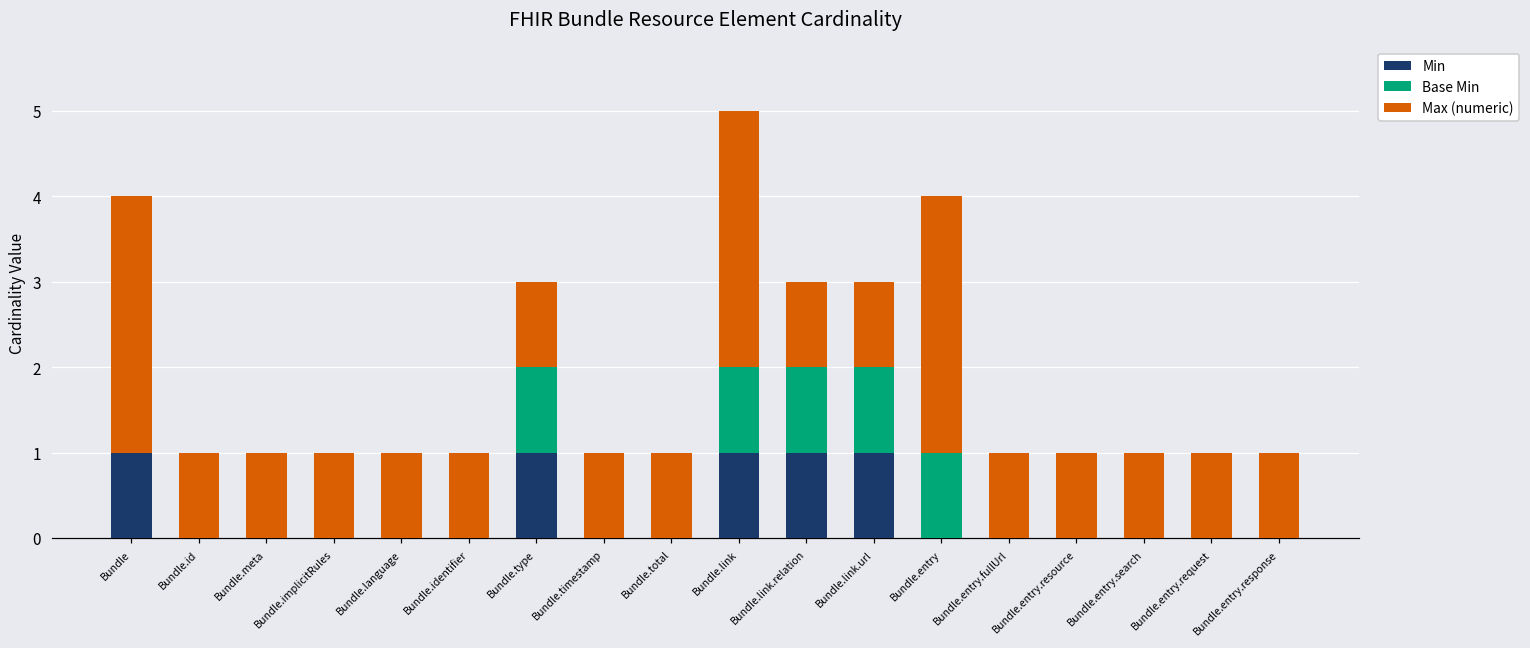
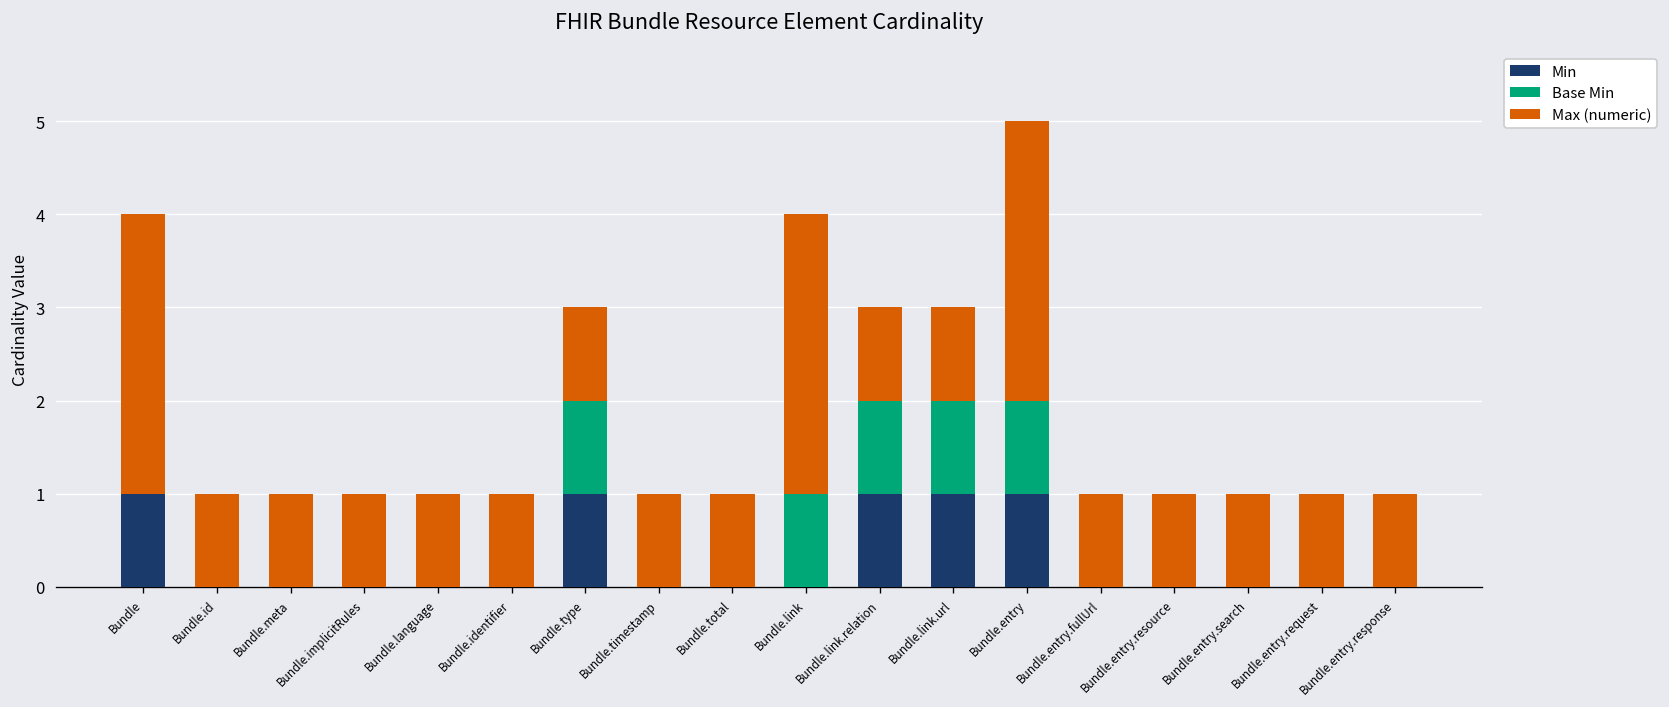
  {
    "Min": {
      "Bundle": 1,
      "Bundle.id": 0,
      "Bundle.meta": 0,
      "Bundle.implicitRules": 0,
      "Bundle.language": 0,
      "Bundle.identifier": 0,
      "Bundle.type": 1,
      "Bundle.timestamp": 0,
      "Bundle.total": 0,
-     "Bundle.link": 1,
+     "Bundle.link": 0,
      "Bundle.link.relation": 1,
      "Bundle.link.url": 1,
-     "Bundle.entry": 0,
+     "Bundle.entry": 1,
      "Bundle.entry.fullUrl": 0,
      "Bundle.entry.resource": 0,
      "Bundle.entry.search": 0,
      "Bundle.entry.request": 0,
      "Bundle.entry.response": 0
    },
    "Base Min": {
      "Bundle": 0,
      "Bundle.id": 0,
      "Bundle.meta": 0,
      "Bundle.implicitRules": 0,
      "Bundle.language": 0,
      "Bundle.identifier": 0,
      "Bundle.type": 1,
      "Bundle.timestamp": 0,
      "Bundle.total": 0,
      "Bundle.link": 1,
      "Bundle.link.relation": 1,
      "Bundle.link.url": 1,
      "Bundle.entry": 1,
      "Bundle.entry.fullUrl": 0,
      "Bundle.entry.resource": 0,
      "Bundle.entry.search": 0,
      "Bundle.entry.request": 0,
      "Bundle.entry.response": 0
    },
    "Max (numeric)": {
      "Bundle": 3,
      "Bundle.id": 1,
      "Bundle.meta": 1,
      "Bundle.implicitRules": 1,
      "Bundle.language": 1,
      "Bundle.identifier": 1,
      "Bundle.type": 1,
      "Bundle.timestamp": 1,
      "Bundle.total": 1,
      "Bundle.link": 3,
      "Bundle.link.relation": 1,
      "Bundle.link.url": 1,
      "Bundle.entry": 3,
      "Bundle.entry.fullUrl": 1,
      "Bundle.entry.resource": 1,
      "Bundle.entry.search": 1,
      "Bundle.entry.request": 1,
      "Bundle.entry.response": 1
    }
  }
